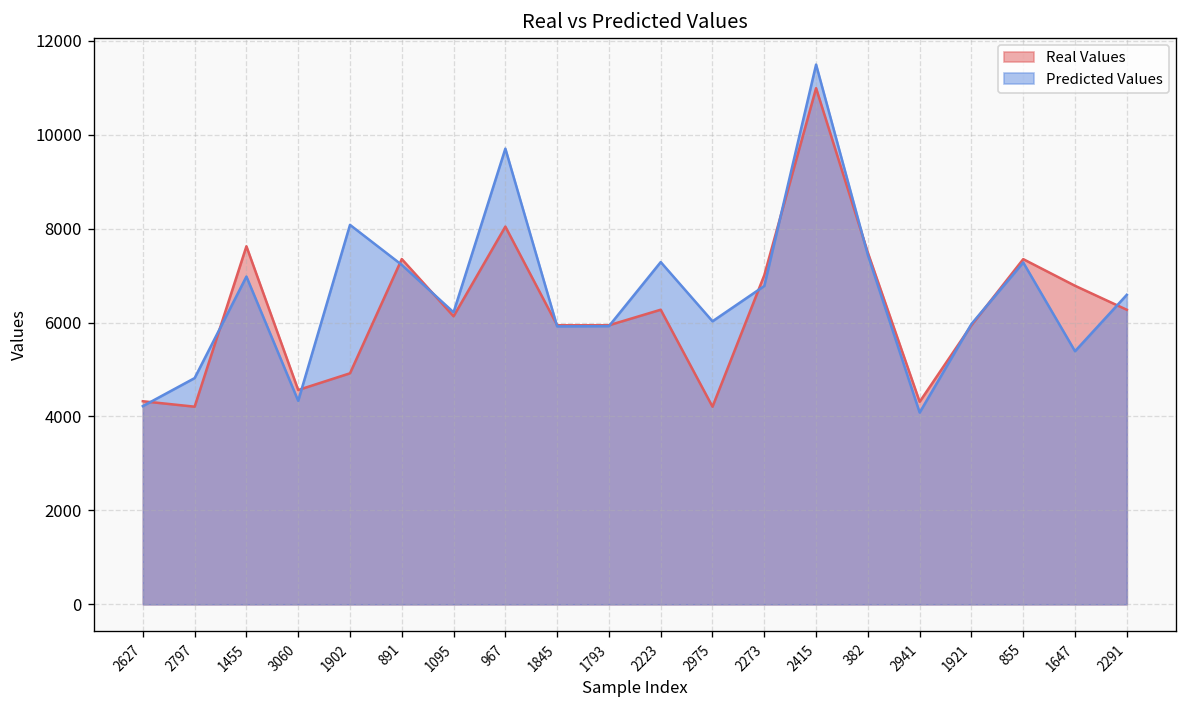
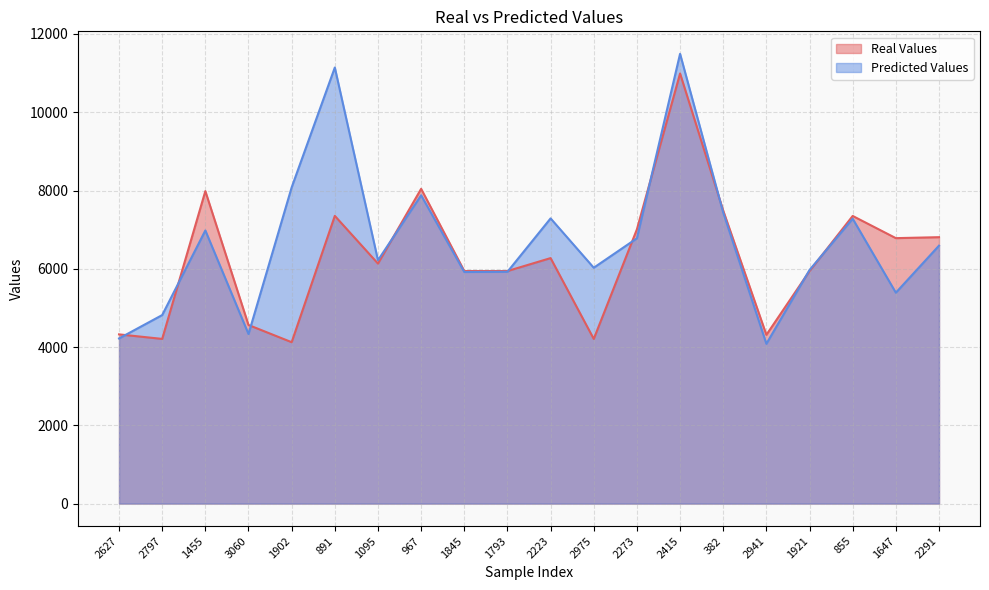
  {
    "Real Values": {
      "2627": 4300,
      "2797": 4200,
-     "1455": 7600,
+     "1455": 8000,
      "3060": 4600,
-     "1902": 4900,
+     "1902": 4100,
      "891": 7400,
      "1095": 6100,
      "967": 8000,
      "2223": 6300,
      "2975": 4200,
      "2273": 7000,
      "2415": 11000,
      "2941": 4300,
      "855": 7400,
      "1647": 6800,
-     "2291": 6300
+     "2291": 6800
    },
    "Predicted Values": {
      "2627": 4200,
      "2797": 4800,
      "1455": 7000,
      "3060": 4300,
      "1902": 8100,
-     "891": 7200,
+     "891": 11100,
      "1095": 6200,
-     "967": 9700,
+     "967": 7900,
      "2223": 7300,
      "2975": 6000,
      "2273": 6800,
      "2415": 11500,
      "2941": 4100,
      "855": 7300,
      "1647": 5400,
      "2291": 6600
    }
  }
